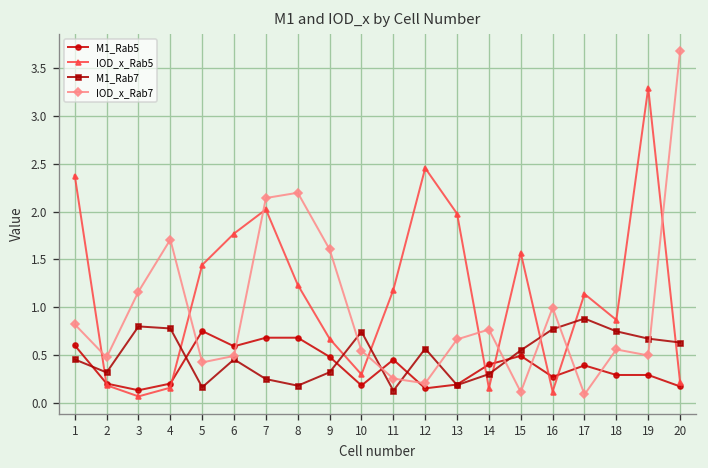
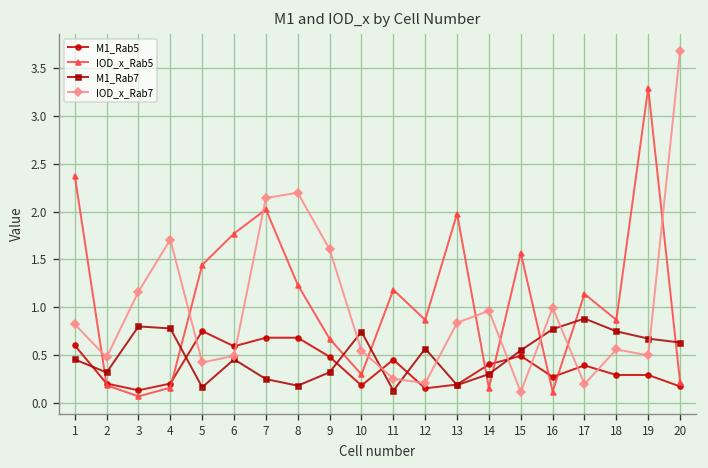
  {
    "IOD_x_Rab5": {
      "1": 2.4,
      "3": 0.1,
      "4": 0.2,
      "5": 1.4,
      "6": 1.8,
      "7": 2.0,
      "8": 1.2,
      "9": 0.7,
      "10": 0.3,
      "11": 1.2,
-     "12": 2.5,
+     "12": 0.9,
      "13": 2.0,
      "14": 0.2,
      "15": 1.6,
      "16": 0.1,
      "17": 1.1,
      "18": 0.9,
      "19": 3.3,
      "20": 0.2
    },
    "IOD_x_Rab7": {
      "1": 0.8,
      "2": 0.5,
      "3": 1.2,
      "4": 1.7,
      "5": 0.4,
      "6": 0.5,
      "7": 2.1,
      "8": 2.2,
      "9": 1.6,
      "10": 0.5,
      "11": 0.3,
      "12": 0.2,
-     "13": 0.7,
-     "14": 0.8,
+     "13": 0.8,
+     "14": 1.0,
      "15": 0.1,
      "16": 1.0,
-     "17": 0.1,
+     "17": 0.2,
      "18": 0.6,
      "19": 0.5,
      "20": 3.7
    }
  }
